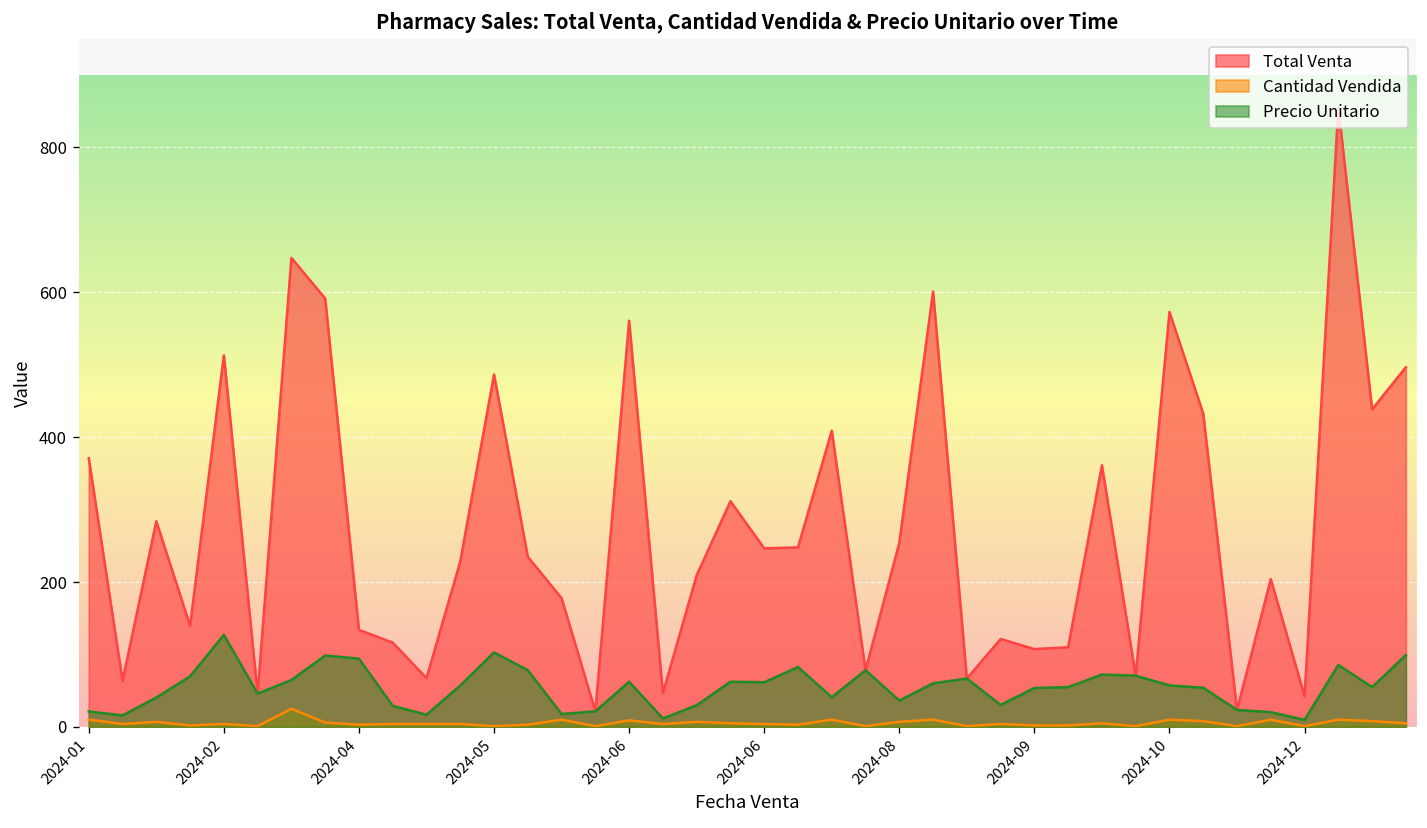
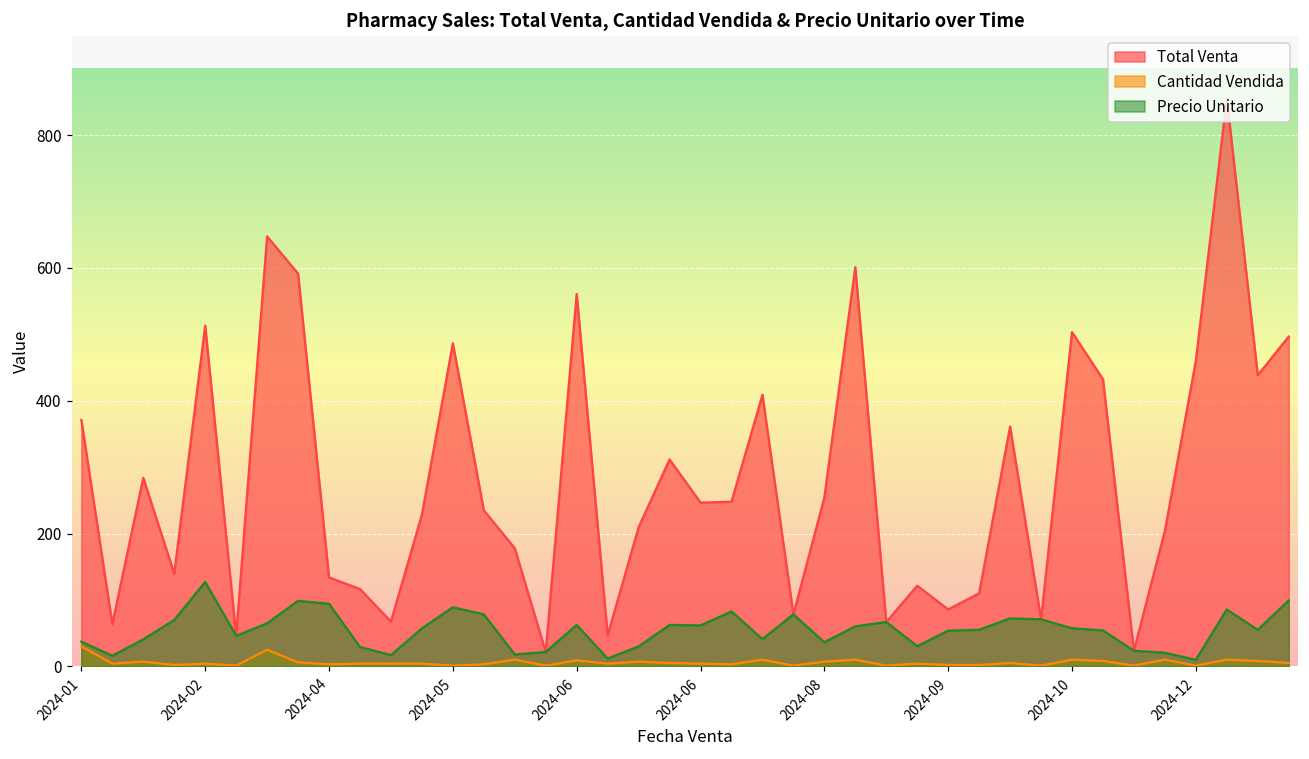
  {
    "Total Venta": {
      "2024-01": 370,
      "2024-02": 510,
      "2024-04": 130,
      "2024-05": 490,
      "2024-08": 250,
-     "2024-09": 110,
-     "2024-10": 570,
-     "2024-12": 40
+     "2024-09": 90,
+     "2024-10": 500,
+     "2024-12": 460
    },
    "Cantidad Vendida": {
-     "2024-01": 10,
+     "2024-01": 30,
      "2024-02": 0,
      "2024-04": 0,
      "2024-05": 0,
      "2024-08": 10,
      "2024-09": 0,
      "2024-10": 10,
      "2024-12": 0
    },
    "Precio Unitario": {
-     "2024-01": 20,
+     "2024-01": 40,
      "2024-02": 130,
      "2024-04": 90,
-     "2024-05": 100,
+     "2024-05": 90,
      "2024-08": 40,
      "2024-09": 50,
      "2024-10": 60,
      "2024-12": 10
    }
  }
